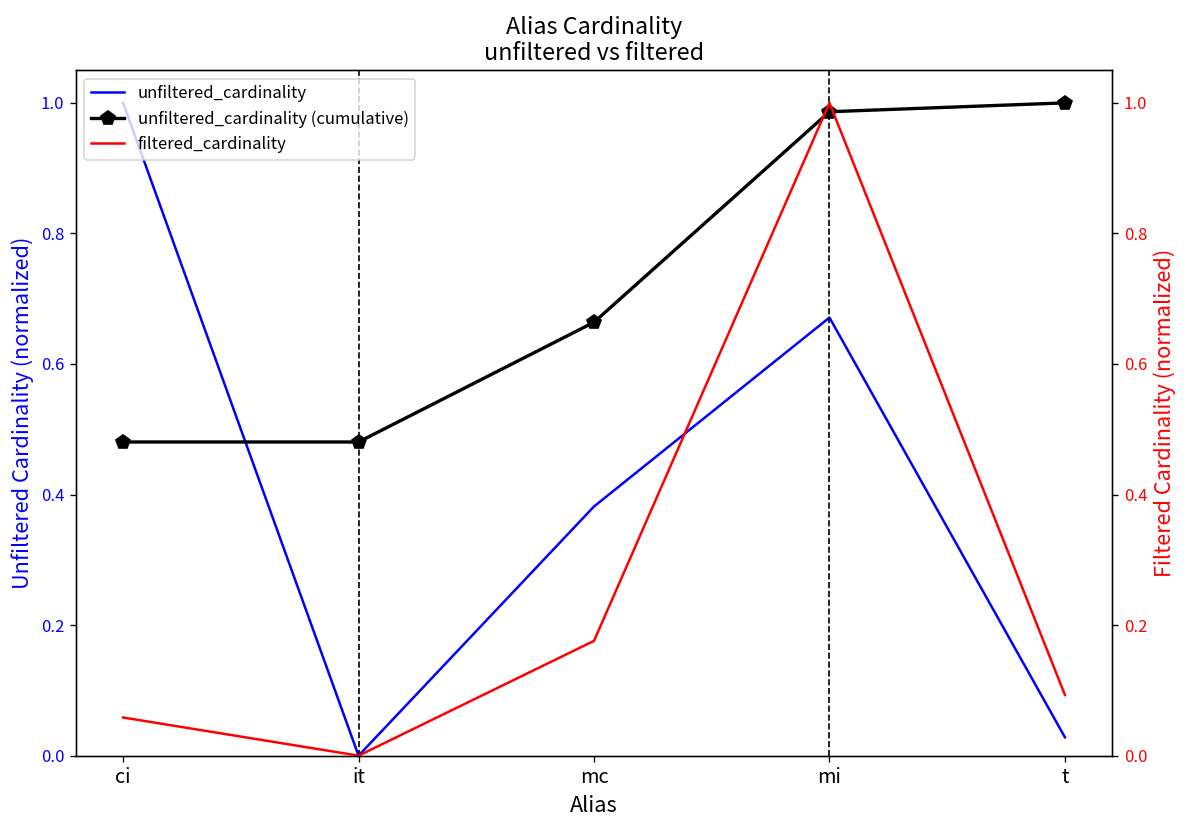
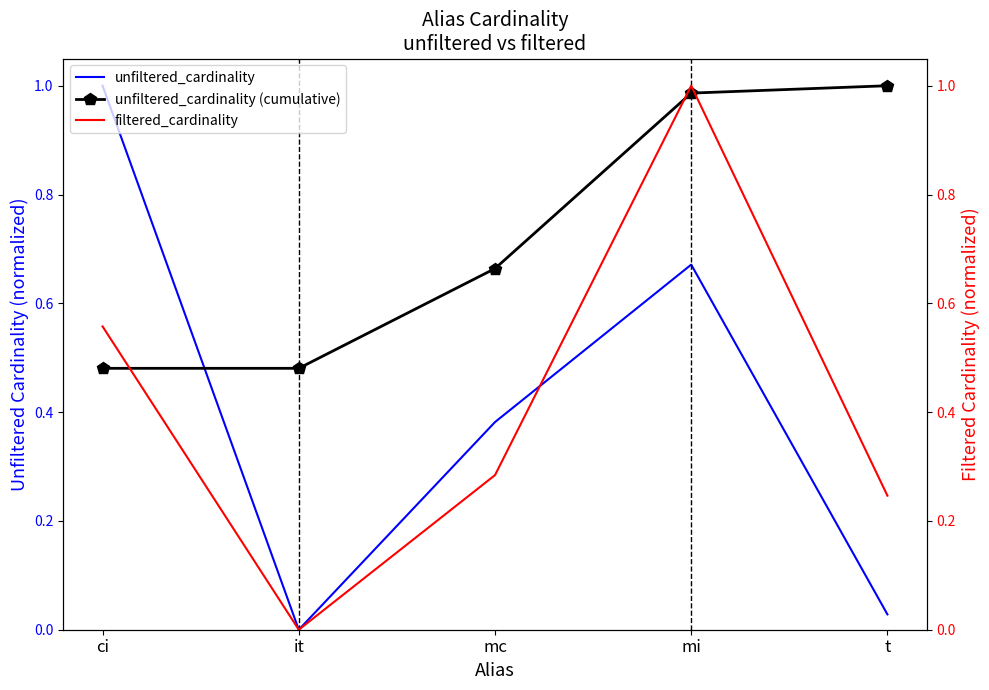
  {
    "unfiltered_cardinality": {
      "it": 0.00,
      "mc": 0.38,
      "mi": 0.67,
      "t": 0.03
    },
    "unfiltered_cardinality (cumulative)": {
      "ci": 0.48,
      "it": 0.48,
      "mc": 0.66,
      "mi": 0.99,
      "t": 1.00
    },
    "filtered_cardinality": {
-     "ci": 0.06,
+     "ci": 0.56,
      "it": 0.00,
-     "mc": 0.18,
+     "mc": 0.28,
      "mi": 1.00,
-     "t": 0.09
+     "t": 0.25
    }
  }
